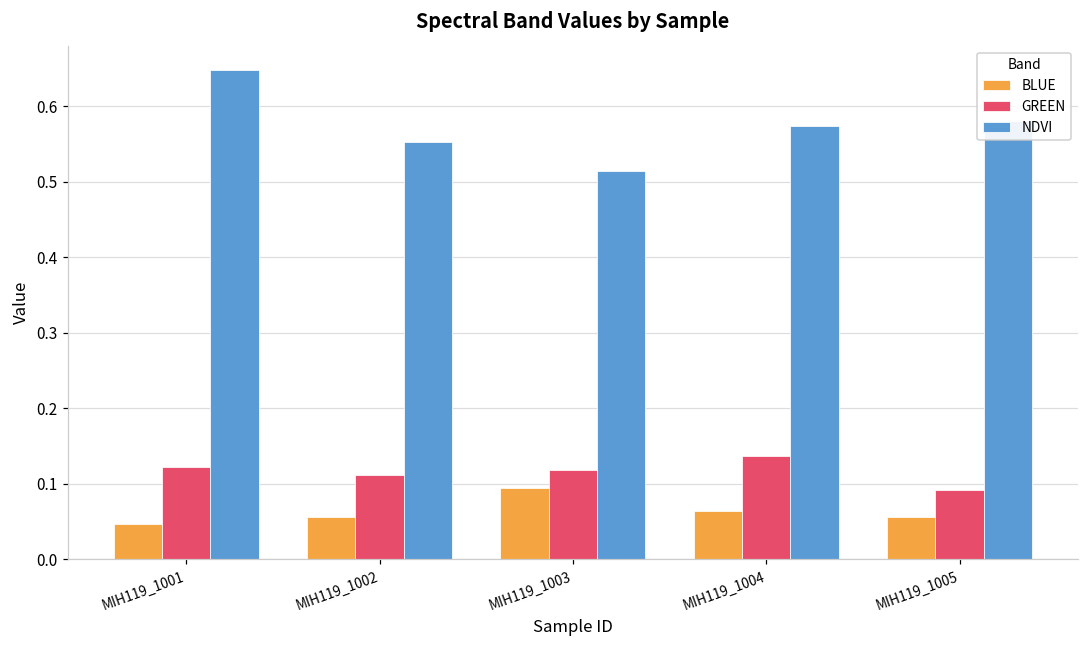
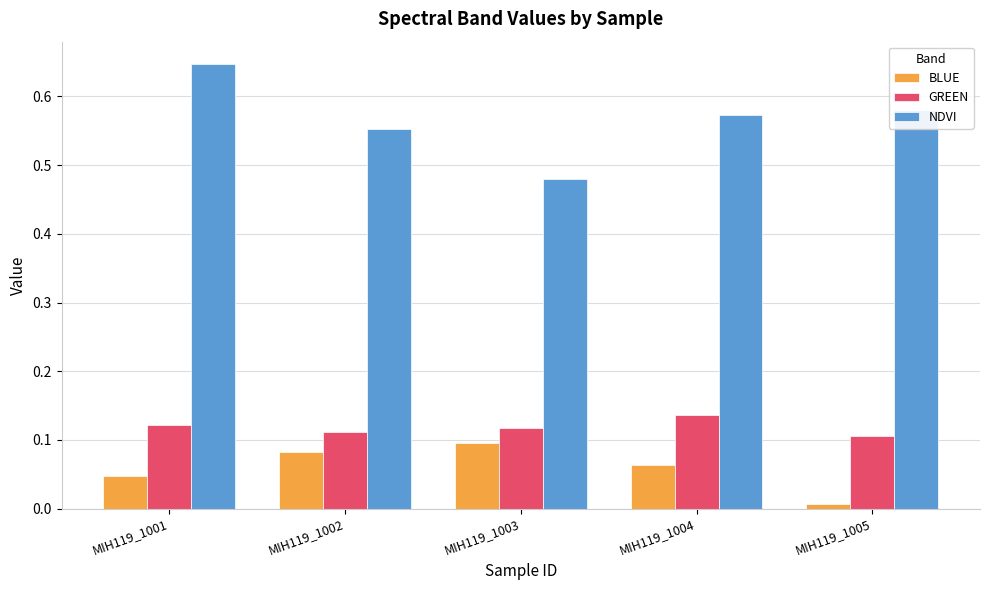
  {
    "BLUE": {
      "MIH119_1001": 0.05,
-     "MIH119_1002": 0.06,
+     "MIH119_1002": 0.08,
      "MIH119_1003": 0.09,
      "MIH119_1004": 0.06,
-     "MIH119_1005": 0.06
+     "MIH119_1005": 0.01
    },
    "GREEN": {
      "MIH119_1001": 0.12,
      "MIH119_1002": 0.11,
      "MIH119_1003": 0.12,
      "MIH119_1004": 0.14,
-     "MIH119_1005": 0.09
+     "MIH119_1005": 0.11
    },
    "NDVI": {
      "MIH119_1001": 0.65,
      "MIH119_1002": 0.55,
-     "MIH119_1003": 0.51,
+     "MIH119_1003": 0.48,
      "MIH119_1004": 0.57
    }
  }
